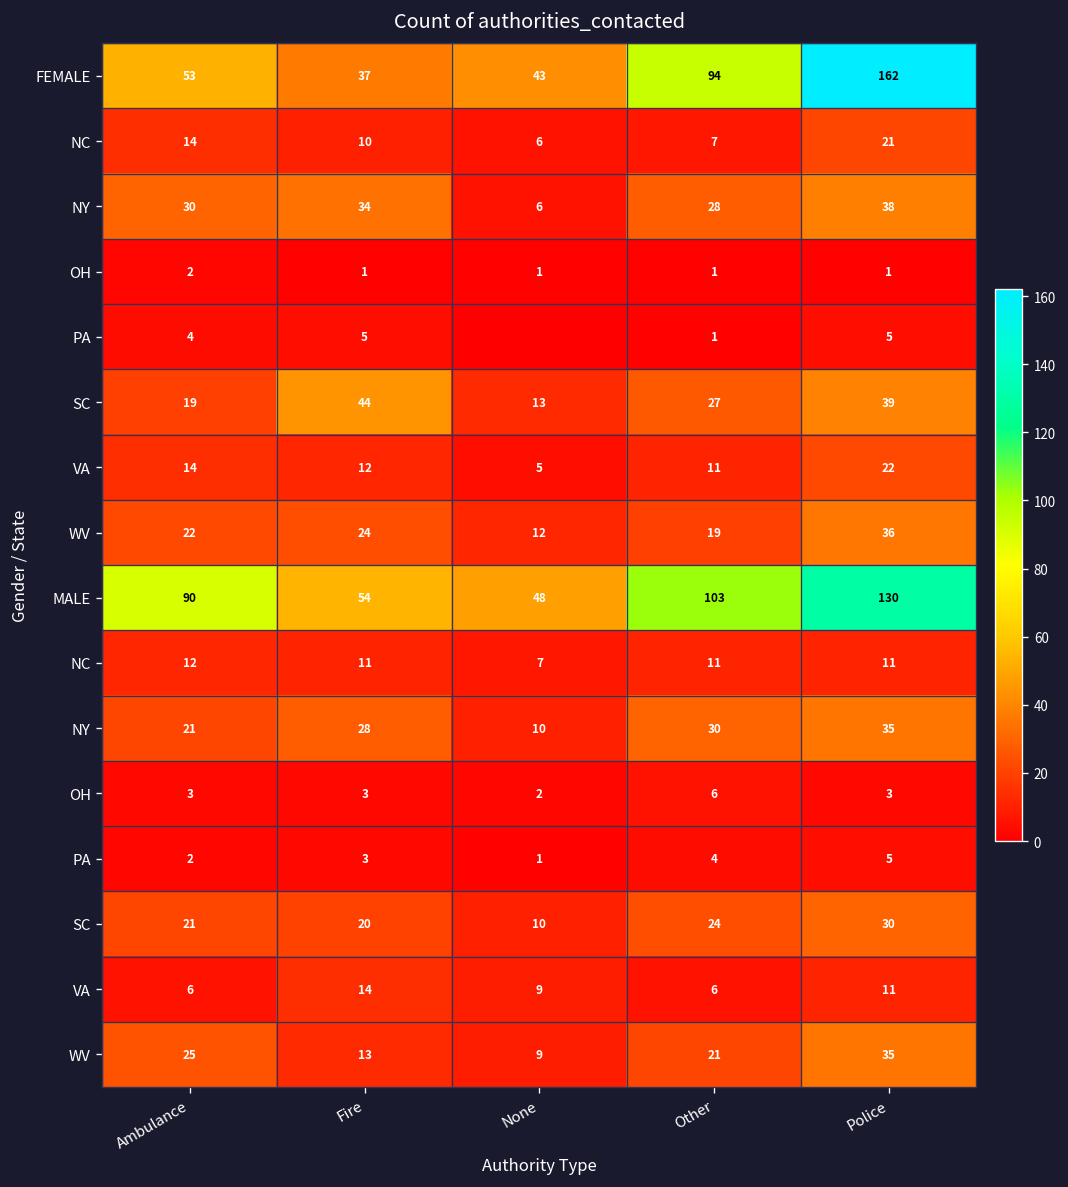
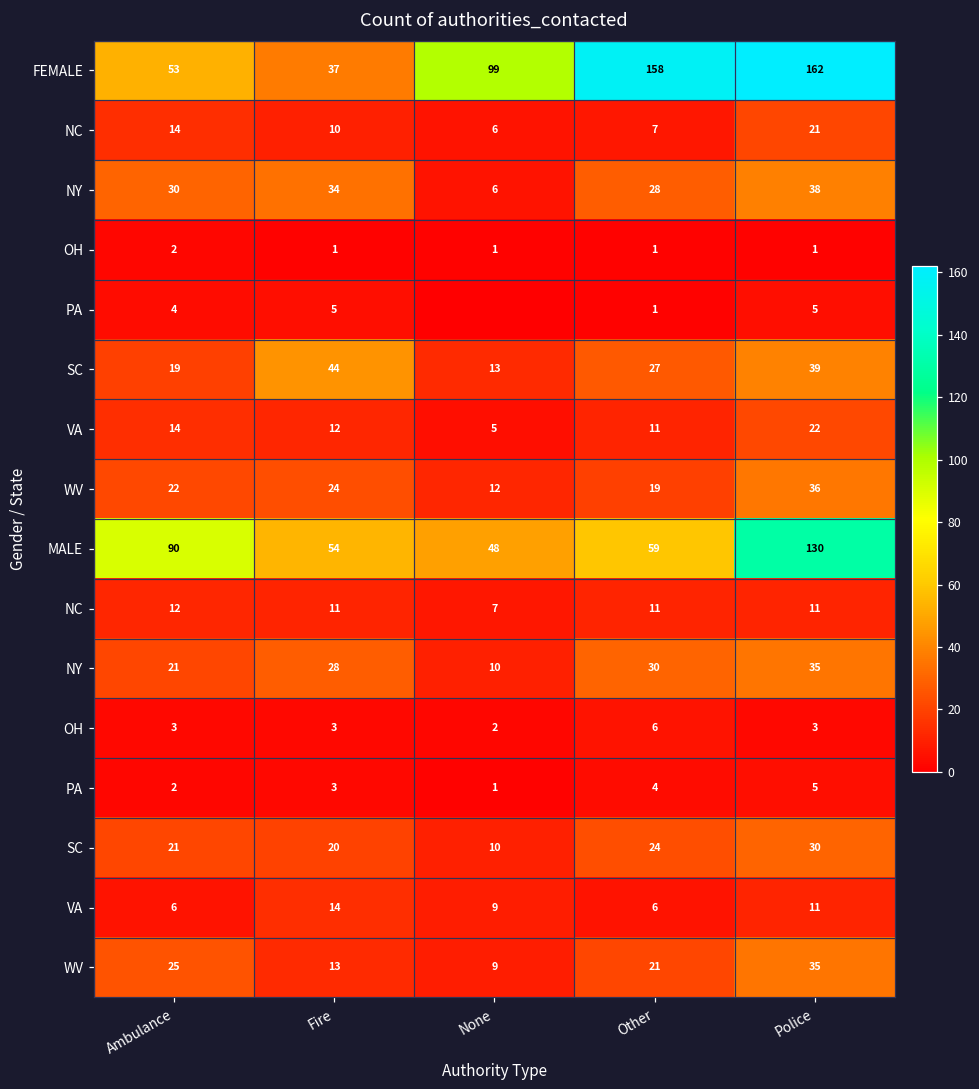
  {
    "FEMALE": {
      "Ambulance": 53,
      "Fire": 37,
-     "None": 43,
-     "Other": 94,
+     "None": 99,
+     "Other": 158,
      "Police": 162
    },
    "MALE": {
      "Ambulance": 90,
      "Fire": 54,
      "None": 48,
-     "Other": 103,
+     "Other": 59,
      "Police": 130
    }
  }
